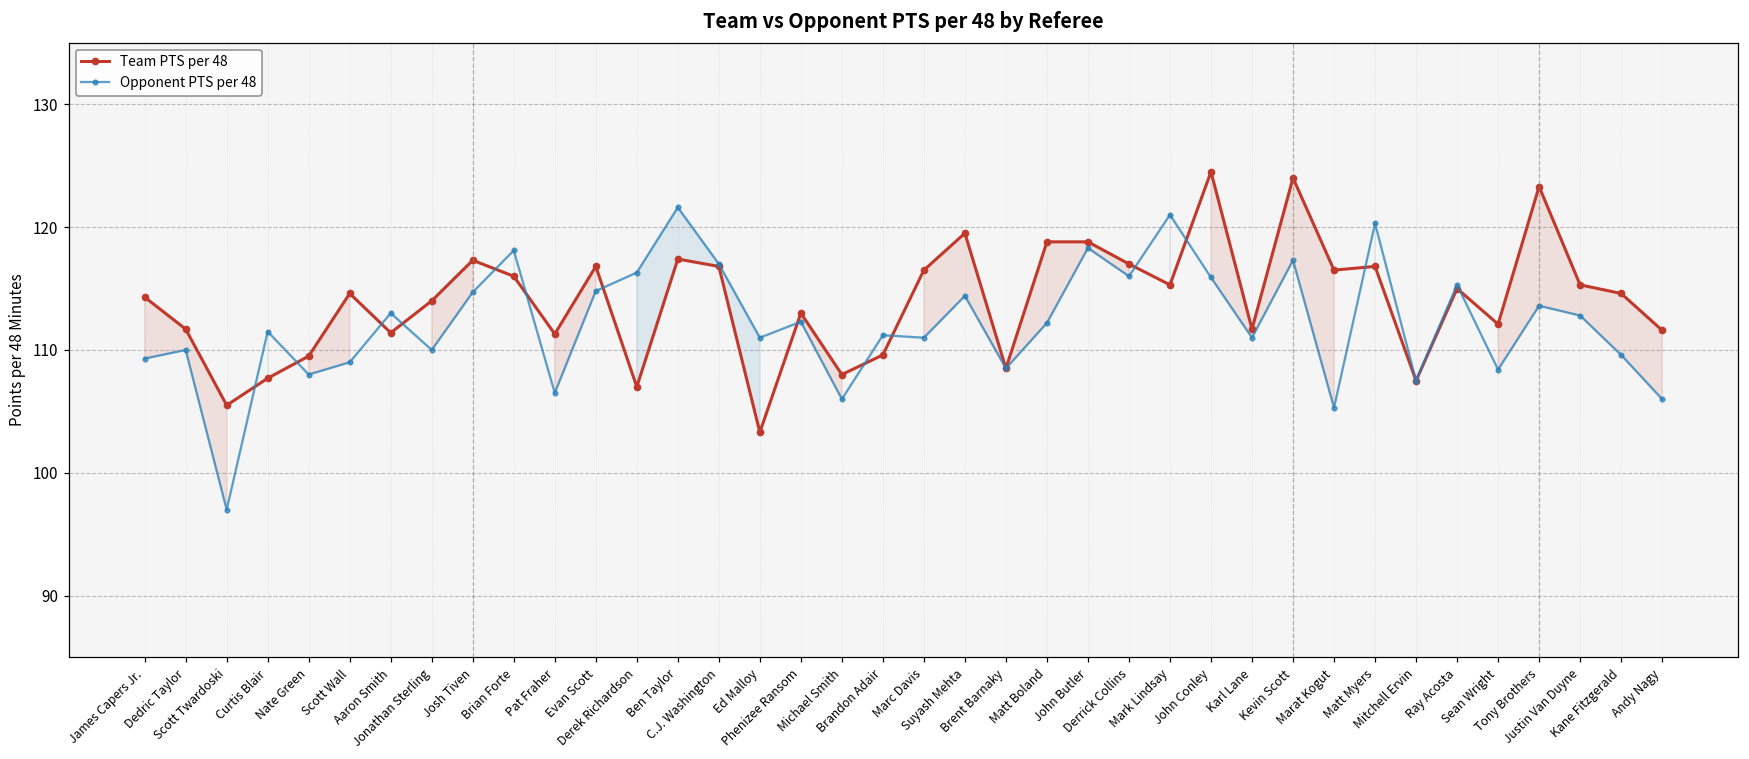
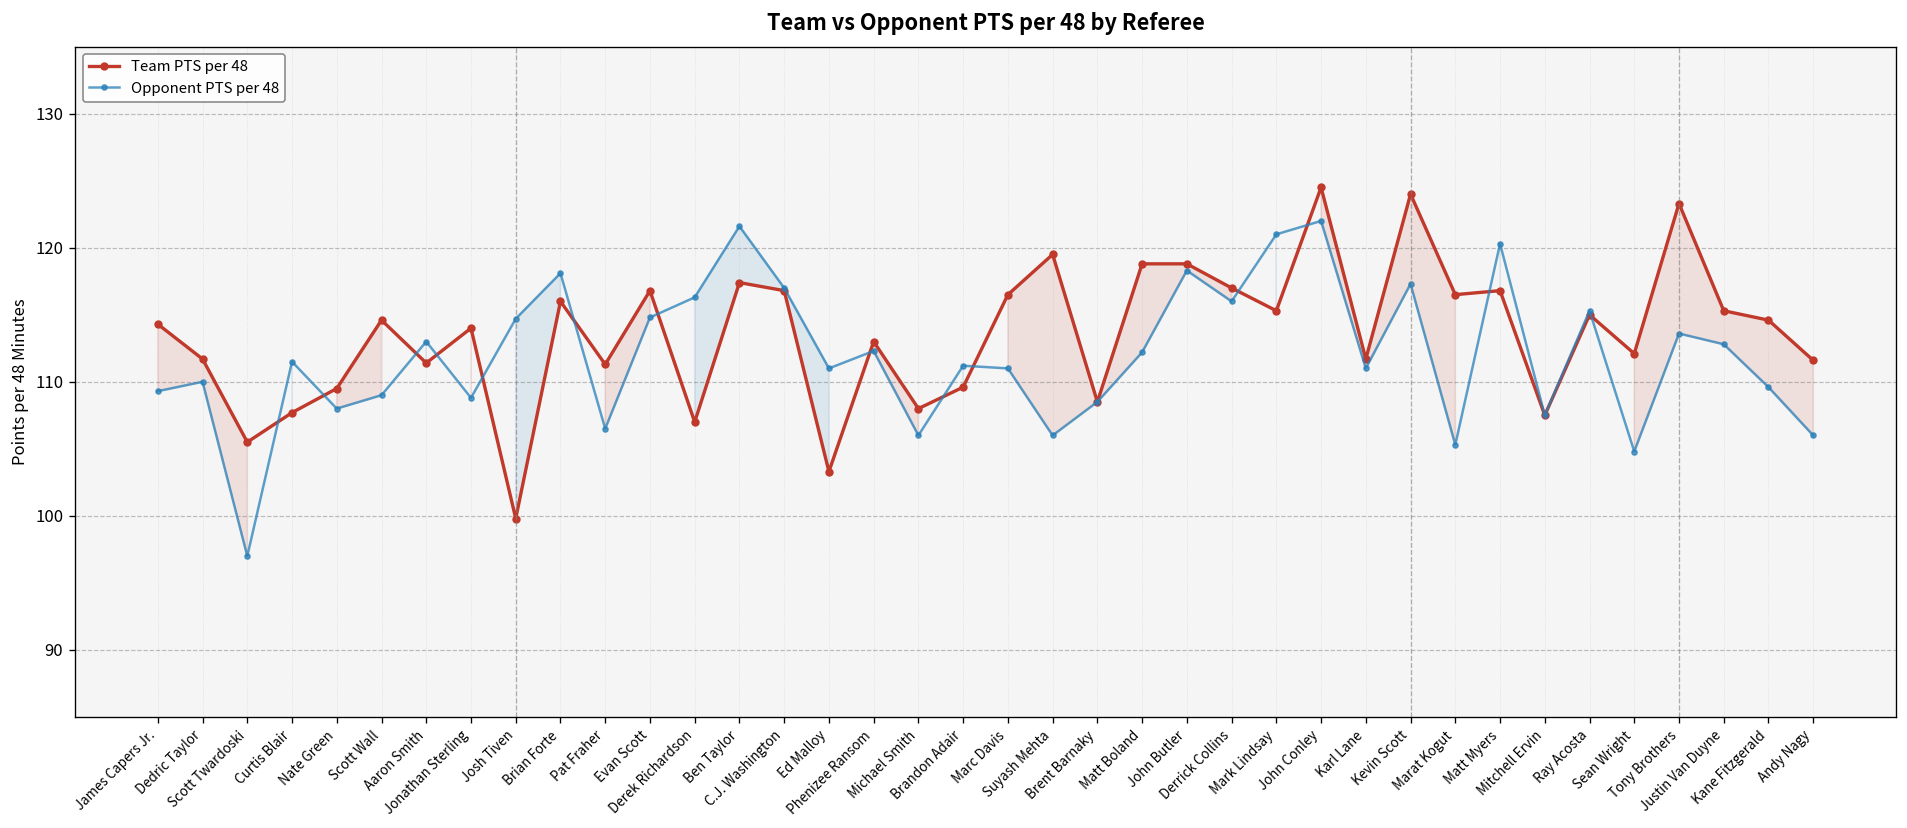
  {
    "Team PTS per 48": {
      "James Capers Jr.": 114.3,
      "Dedric Taylor": 111.7,
      "Scott Twardoski": 105.5,
      "Curtis Blair": 107.7,
      "Nate Green": 109.5,
      "Scott Wall": 114.6,
      "Aaron Smith": 111.4,
      "Jonathan Sterling": 114.0,
-     "Josh Tiven": 117.3,
+     "Josh Tiven": 99.8,
      "Brian Forte": 116.0,
      "Pat Fraher": 111.3,
      "Evan Scott": 116.8,
      "Derek Richardson": 107.0,
      "Ben Taylor": 117.4,
      "Ed Malloy": 103.3,
      "Phenizee Ransom": 113.0,
      "Michael Smith": 108.0,
      "Brandon Adair": 109.6,
      "Marc Davis": 116.5,
      "Suyash Mehta": 119.5,
      "Matt Boland": 118.8,
      "John Butler": 118.8,
      "Derrick Collins": 117.0,
      "Mark Lindsay": 115.3,
      "John Conley": 124.5,
      "Karl Lane": 111.7,
      "Kevin Scott": 124.0,
      "Marat Kogut": 116.5,
      "Matt Myers": 116.8,
      "Ray Acosta": 115.0,
      "Sean Wright": 112.1,
      "Tony Brothers": 123.3,
      "Justin Van Duyne": 115.3,
      "Kane Fitzgerald": 114.6,
      "Andy Nagy": 111.6
    },
    "Opponent PTS per 48": {
      "James Capers Jr.": 109.3,
      "Dedric Taylor": 110.0,
      "Scott Twardoski": 97.0,
      "Curtis Blair": 111.5,
      "Nate Green": 108.0,
      "Scott Wall": 109.0,
      "Aaron Smith": 113.0,
-     "Jonathan Sterling": 110.0,
+     "Jonathan Sterling": 108.8,
      "Josh Tiven": 114.7,
      "Brian Forte": 118.1,
      "Pat Fraher": 106.5,
      "Evan Scott": 114.8,
      "Derek Richardson": 116.3,
      "Ben Taylor": 121.6,
      "Ed Malloy": 111.0,
      "Phenizee Ransom": 112.3,
      "Michael Smith": 106.0,
      "Brandon Adair": 111.2,
      "Marc Davis": 111.0,
-     "Suyash Mehta": 114.4,
+     "Suyash Mehta": 106.0,
      "Matt Boland": 112.2,
      "John Butler": 118.3,
      "Derrick Collins": 116.0,
      "Mark Lindsay": 121.0,
-     "John Conley": 115.9,
+     "John Conley": 122.0,
      "Karl Lane": 111.0,
      "Kevin Scott": 117.3,
      "Marat Kogut": 105.3,
      "Matt Myers": 120.3,
      "Ray Acosta": 115.3,
-     "Sean Wright": 108.4,
+     "Sean Wright": 104.8,
      "Tony Brothers": 113.6,
      "Justin Van Duyne": 112.8,
      "Kane Fitzgerald": 109.6,
      "Andy Nagy": 106.0
    }
  }
